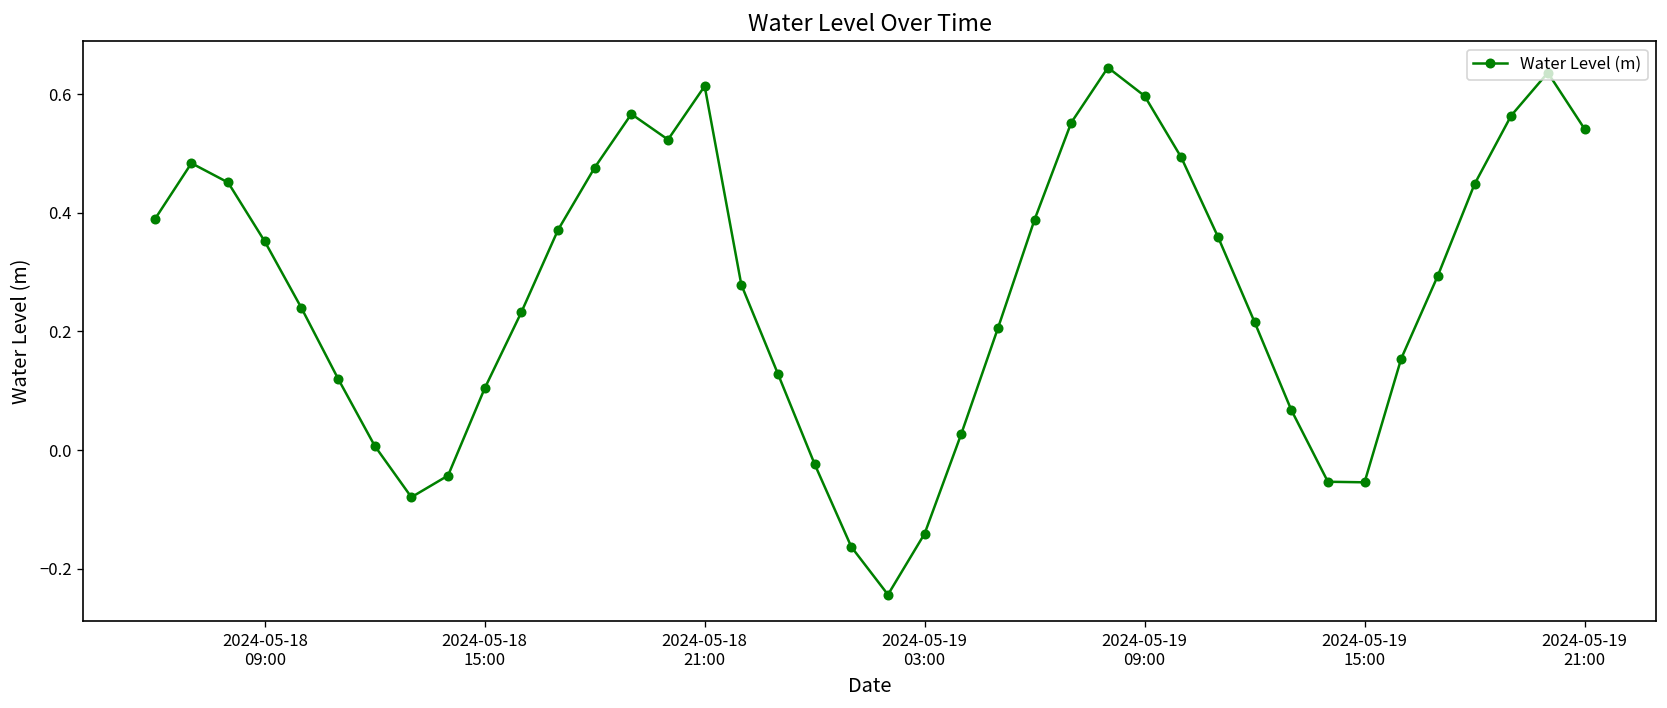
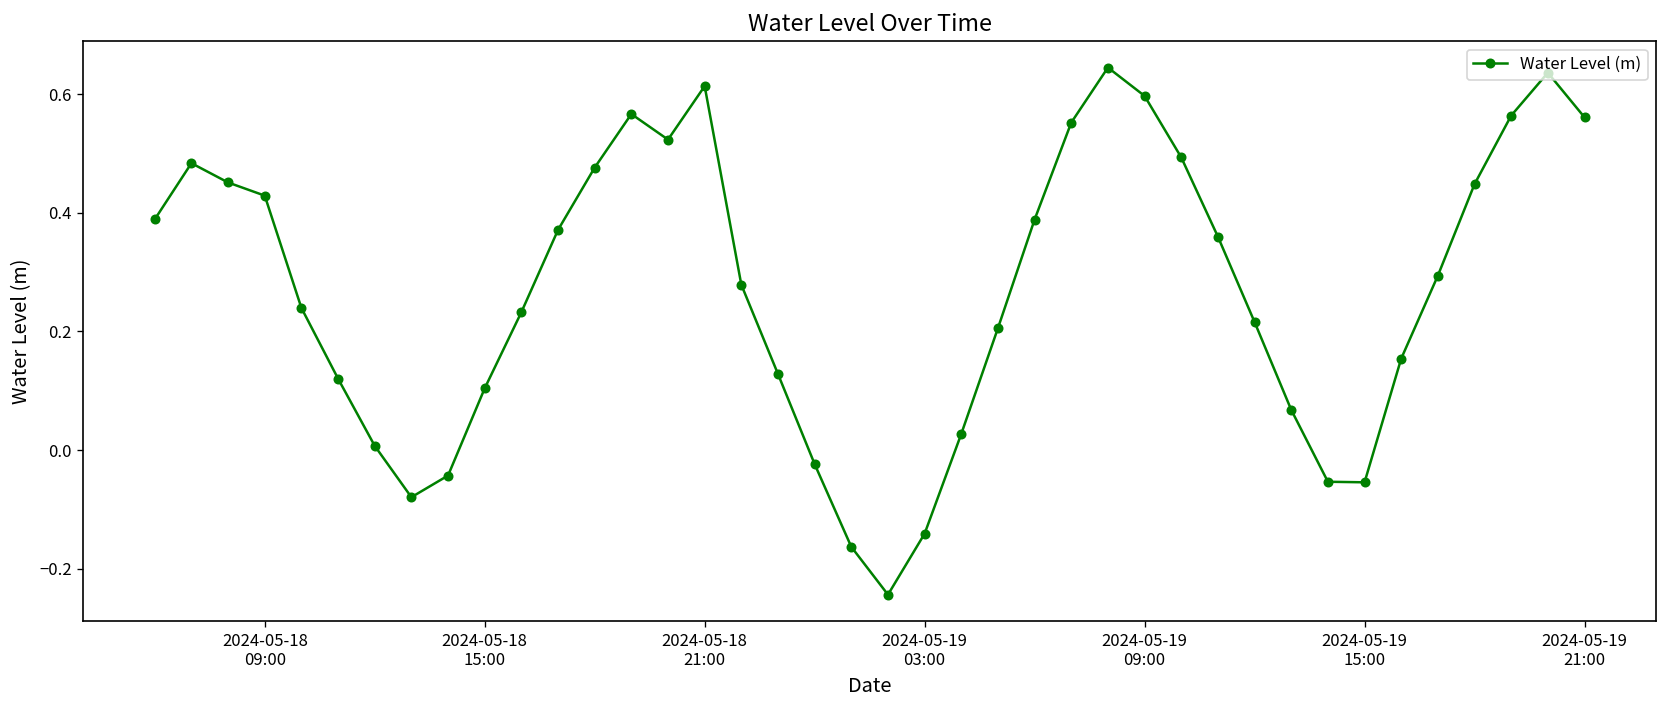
  {
-   "2024-05-18 09:00": 0.35,
+   "2024-05-18 09:00": 0.43,
    "2024-05-18 15:00": 0.10,
    "2024-05-18 21:00": 0.61,
    "2024-05-19 03:00": -0.14,
    "2024-05-19 09:00": 0.60,
    "2024-05-19 15:00": -0.05,
-   "2024-05-19 21:00": 0.54
+   "2024-05-19 21:00": 0.56
  }
